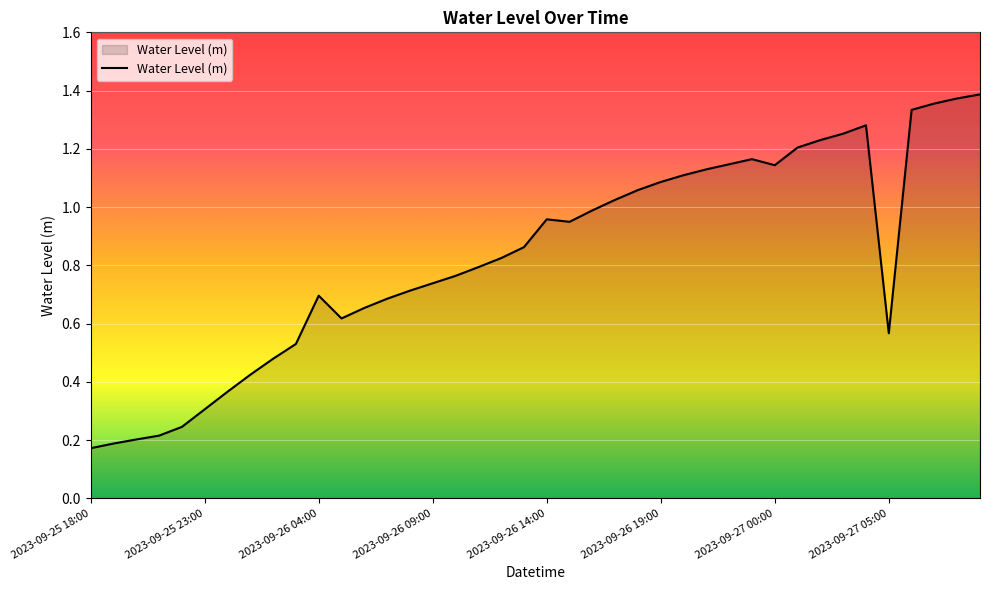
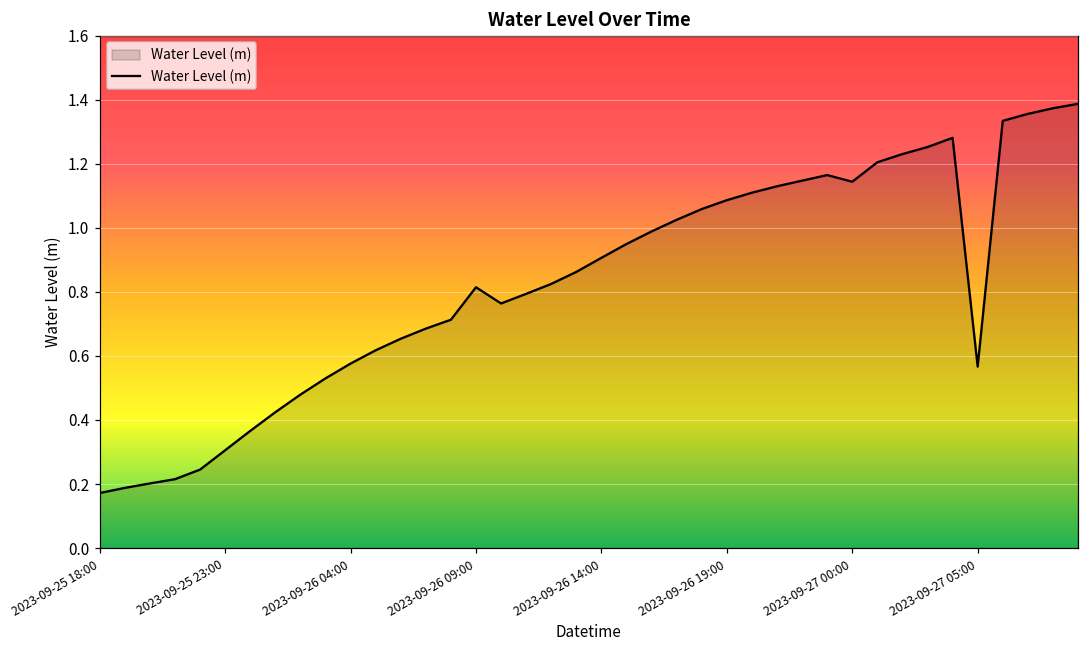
  {
    "2023-09-25 18:00": 0.17,
    "2023-09-25 23:00": 0.31,
-   "2023-09-26 04:00": 0.70,
-   "2023-09-26 09:00": 0.74,
-   "2023-09-26 14:00": 0.96,
+   "2023-09-26 04:00": 0.58,
+   "2023-09-26 09:00": 0.81,
+   "2023-09-26 14:00": 0.91,
    "2023-09-26 19:00": 1.09,
    "2023-09-27 00:00": 1.14,
    "2023-09-27 05:00": 0.57
  }
